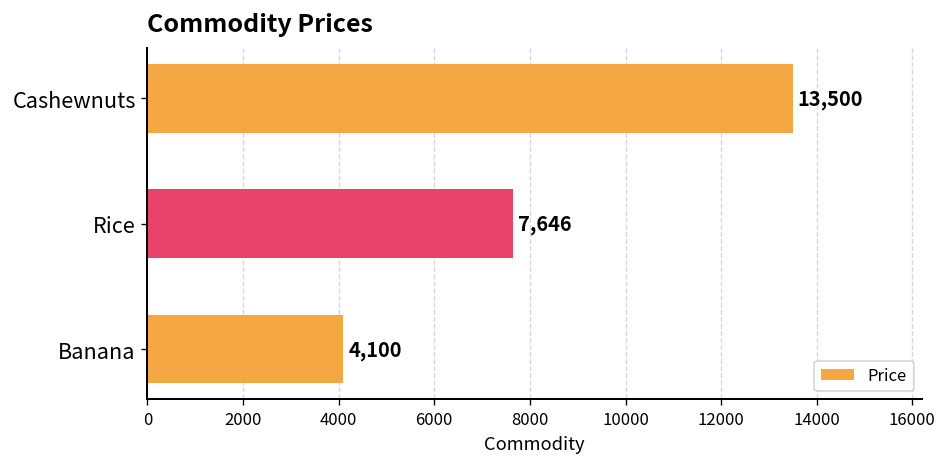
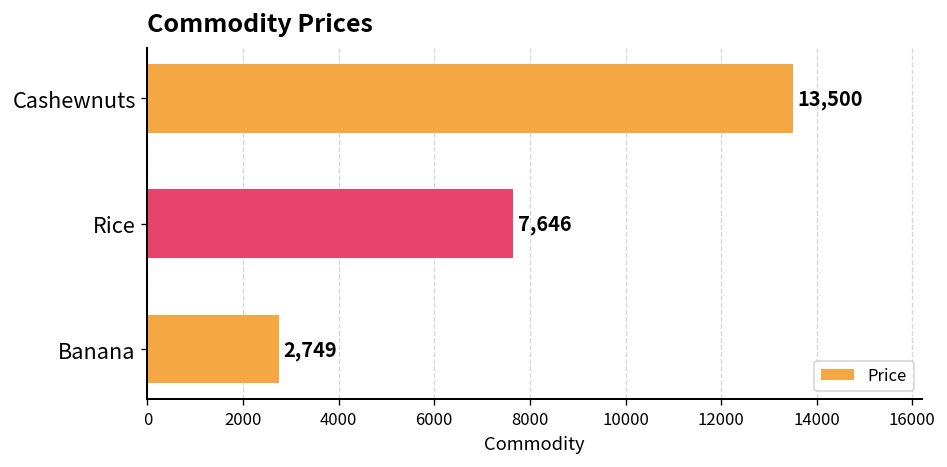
  {
    "Cashewnuts": "13,500",
    "Rice": "7,646",
-   "Banana": "4,100"
+   "Banana": "2,749"
  }
